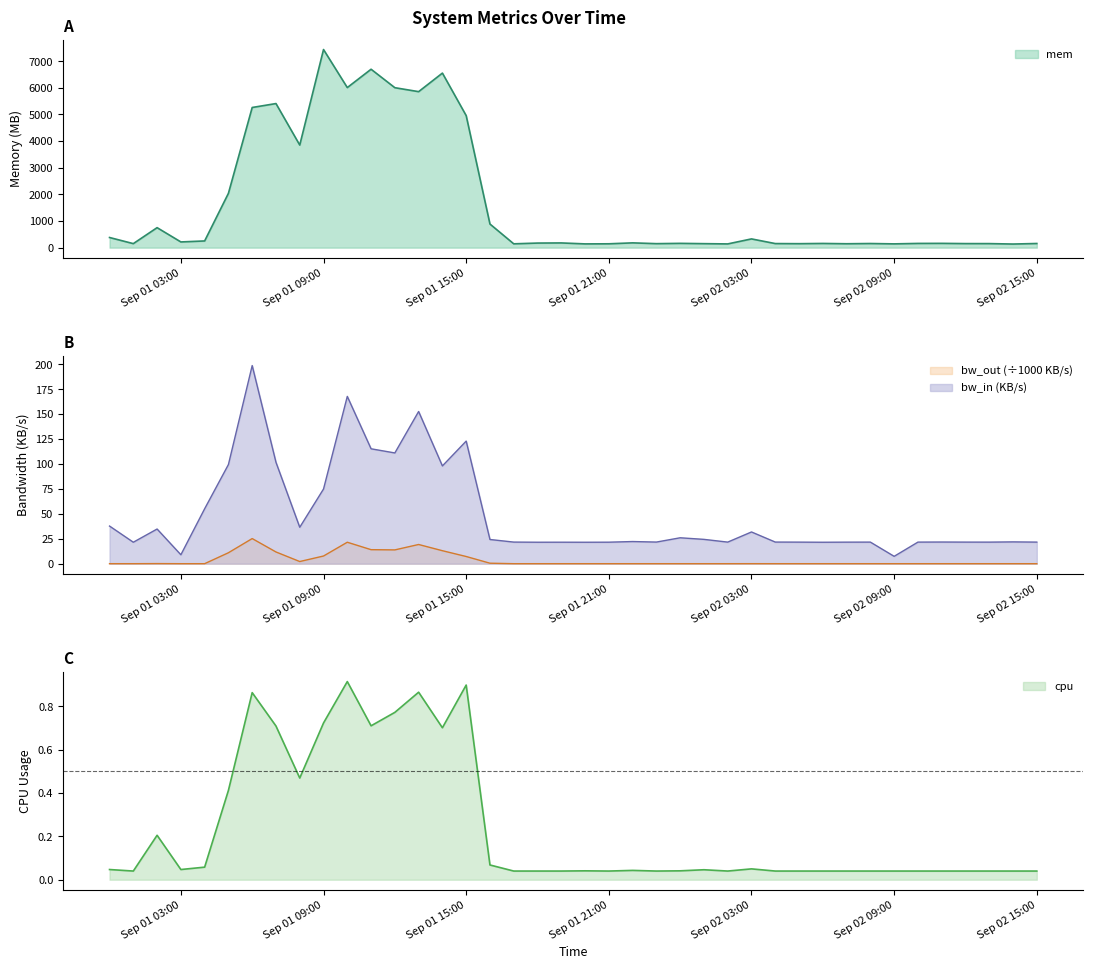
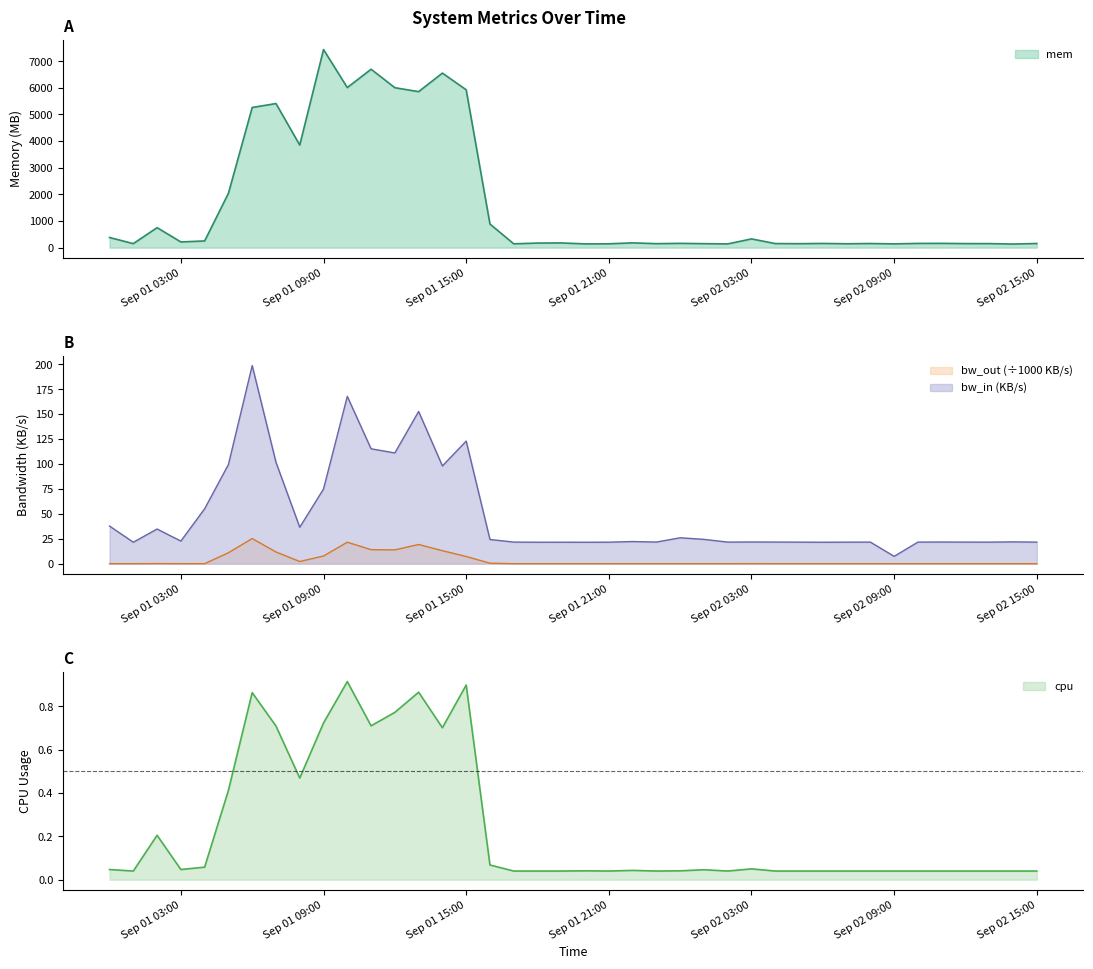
  {
    "A": {
      "Sep 01 03:00": 200,
      "Sep 01 09:00": 7400,
-     "Sep 01 15:00": 5000,
+     "Sep 01 15:00": 5900,
      "Sep 01 21:00": 100,
      "Sep 02 03:00": 300,
      "Sep 02 09:00": 100,
      "Sep 02 15:00": 200
    },
    "B": {
      "bw_out (÷1000 KB/s)": {
        "Sep 01 03:00": 0,
        "Sep 01 09:00": 10,
        "Sep 01 15:00": 10,
        "Sep 01 21:00": 0,
        "Sep 02 03:00": 0,
        "Sep 02 09:00": 0,
        "Sep 02 15:00": 0
      },
      "bw_in (KB/s)": {
-       "Sep 01 03:00": 10,
+       "Sep 01 03:00": 20,
        "Sep 01 09:00": 70,
        "Sep 01 15:00": 120,
        "Sep 01 21:00": 20,
-       "Sep 02 03:00": 30,
+       "Sep 02 03:00": 20,
        "Sep 02 09:00": 10,
        "Sep 02 15:00": 20
      }
    },
    "C": {
      "Sep 01 03:00": 0.05,
      "Sep 01 09:00": 0.72,
      "Sep 01 15:00": 0.90,
      "Sep 01 21:00": 0.04,
      "Sep 02 03:00": 0.05,
      "Sep 02 09:00": 0.04,
      "Sep 02 15:00": 0.04
    }
  }
